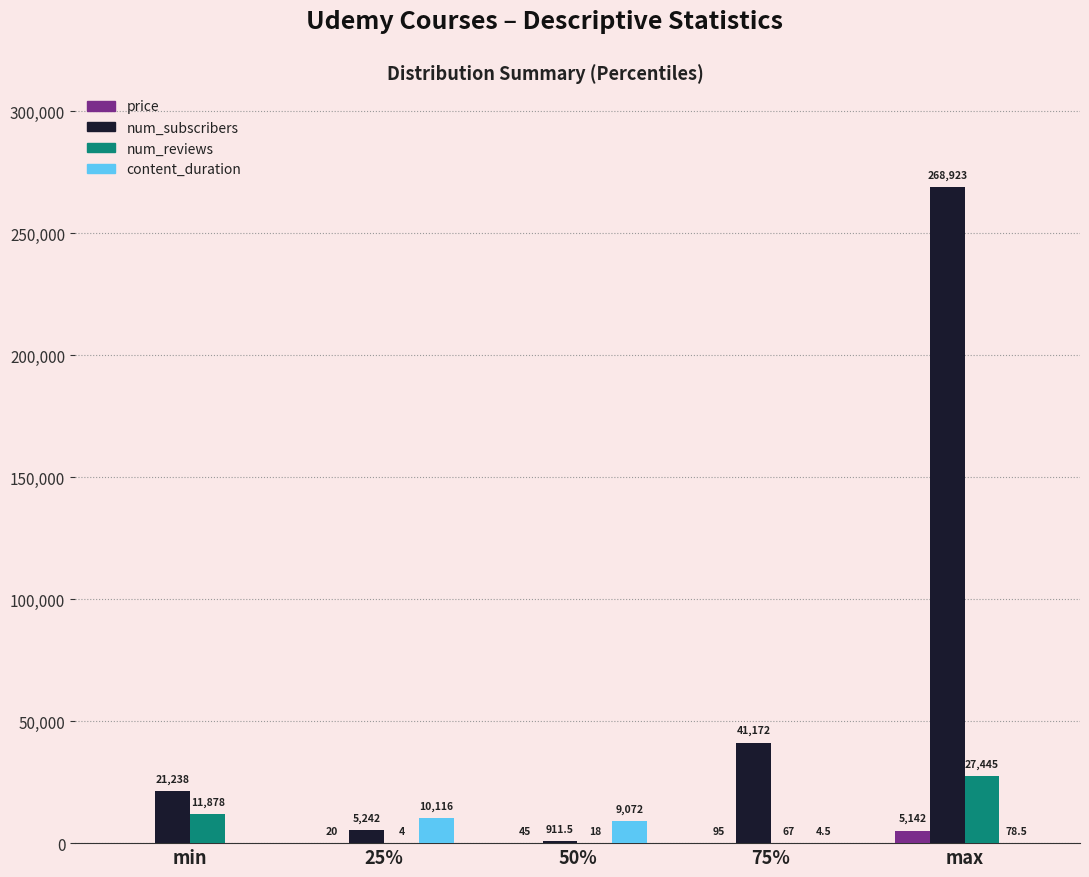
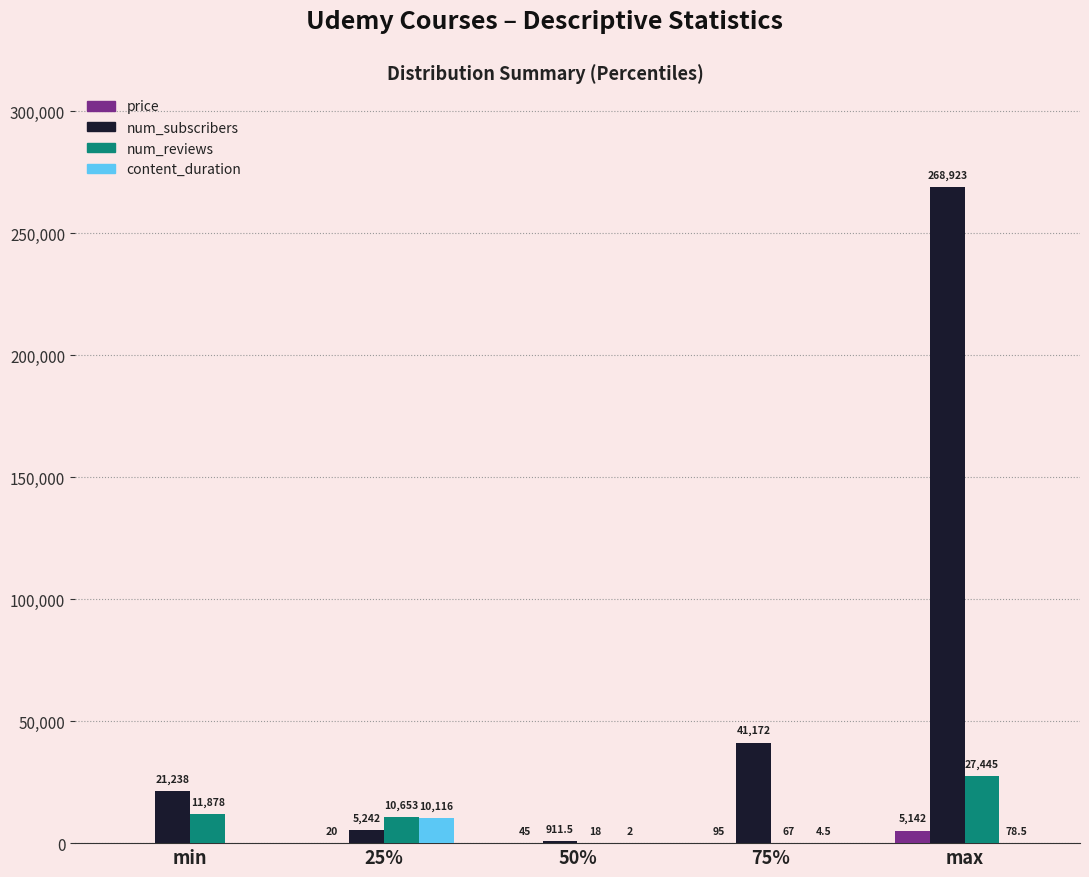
  {
    "price": {
      "25%": "20",
      "50%": "45",
      "75%": "95",
      "max": "5,142"
    },
    "num_subscribers": {
      "min": "21,238",
      "25%": "5,242",
      "50%": "911.5",
      "75%": "41,172",
      "max": "268,923"
    },
    "num_reviews": {
      "min": "11,878",
-     "25%": "4",
+     "25%": "10,653",
      "50%": "18",
      "75%": "67",
      "max": "27,445"
    },
    "content_duration": {
      "25%": "10,116",
-     "50%": "9,072",
+     "50%": "2",
      "75%": "4.5",
      "max": "78.5"
    }
  }
